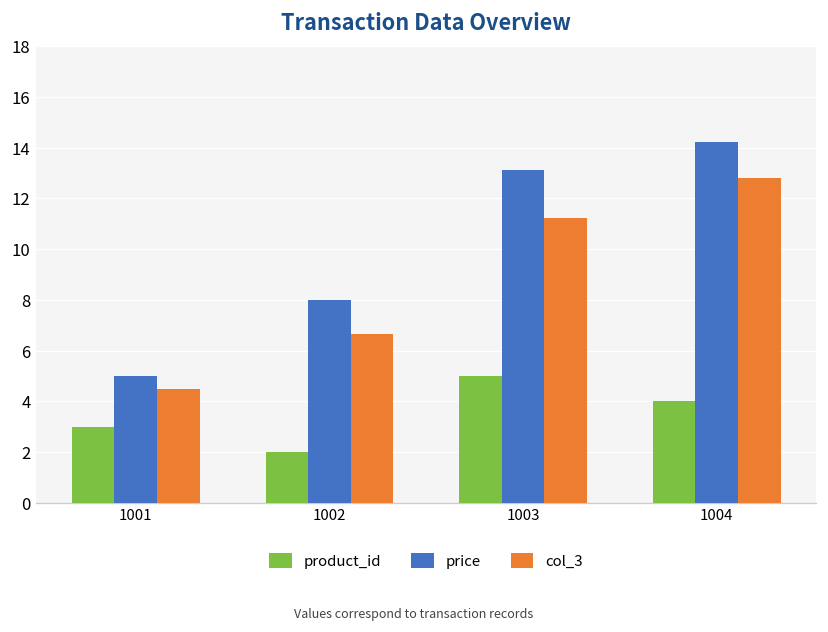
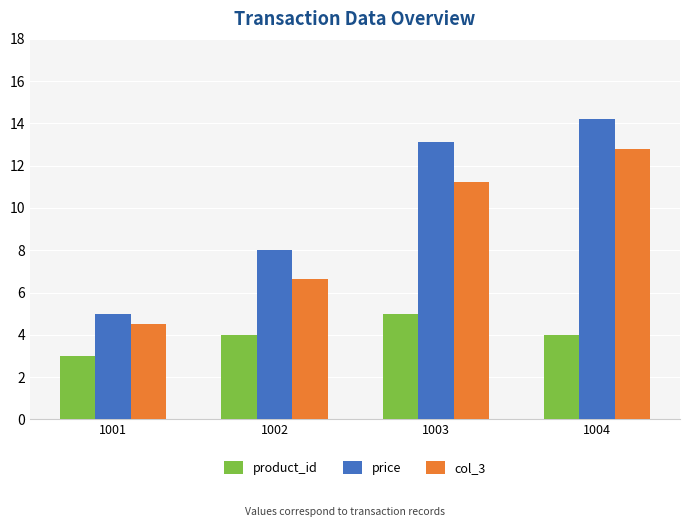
  {
    "product_id": {
      "1001": 3,
-     "1002": 2,
+     "1002": 4,
      "1003": 5,
      "1004": 4
    },
    "price": {
      "1001": 5,
      "1002": 8,
      "1003": 13.1,
      "1004": 14.2
    },
    "col_3": {
      "1001": 4.5,
      "1002": 6.7,
      "1003": 11.2,
      "1004": 12.8
    }
  }
